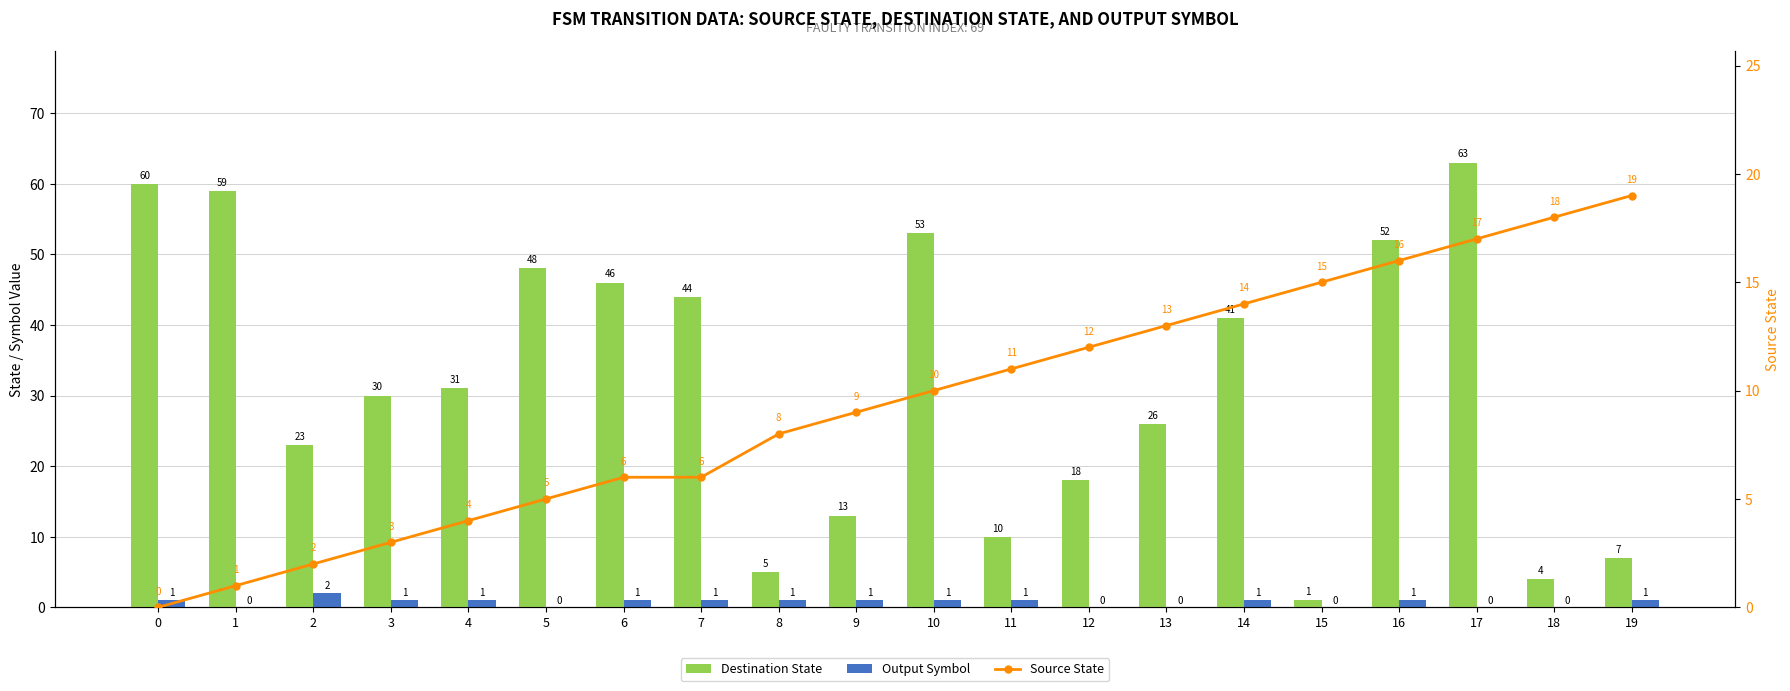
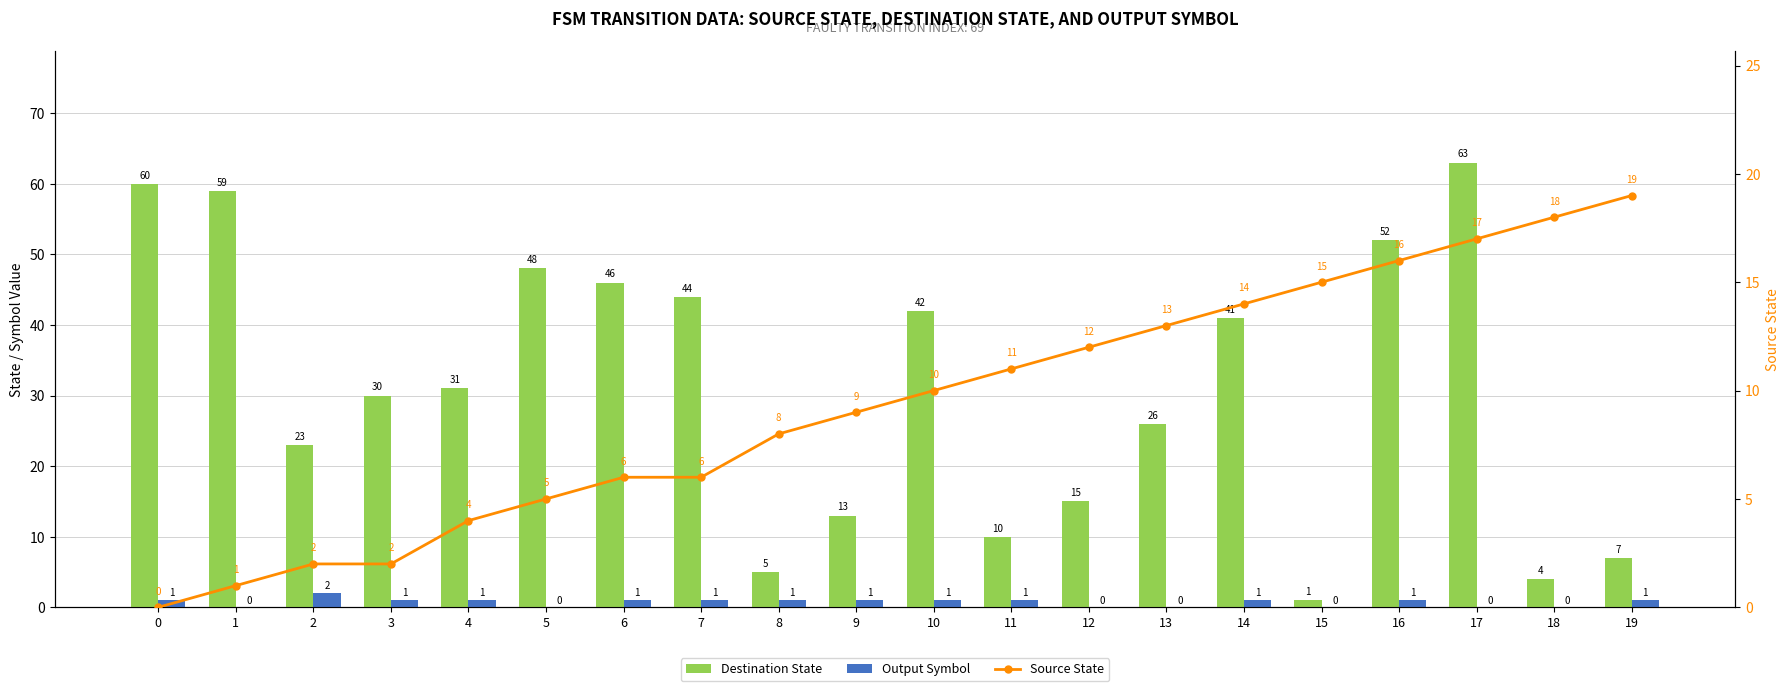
  {
    "Destination State": {
      "0": 60,
      "1": 59,
      "2": 23,
      "3": 30,
      "4": 31,
      "5": 48,
      "6": 46,
      "7": 44,
      "8": 5,
      "9": 13,
-     "10": 53,
+     "10": 42,
      "11": 10,
-     "12": 18,
+     "12": 15,
      "13": 26,
      "14": 41,
      "15": 1,
      "16": 52,
      "17": 63,
      "18": 4,
      "19": 7
    },
    "Output Symbol": {
      "0": 1,
      "1": 0,
      "2": 2,
      "3": 1,
      "4": 1,
      "5": 0,
      "6": 1,
      "7": 1,
      "8": 1,
      "9": 1,
      "10": 1,
      "11": 1,
      "12": 0,
      "13": 0,
      "14": 1,
      "15": 0,
      "16": 1,
      "17": 0,
      "18": 0,
      "19": 1
    },
    "Source State": {
      "0": 0,
      "1": 1,
      "2": 2,
-     "3": 3,
+     "3": 2,
      "4": 4,
      "5": 5,
      "6": 6,
      "7": 6,
      "8": 8,
      "9": 9,
      "10": 10,
      "11": 11,
      "12": 12,
      "13": 13,
      "14": 14,
      "15": 15,
      "16": 16,
      "17": 17,
      "18": 18,
      "19": 19
    }
  }
